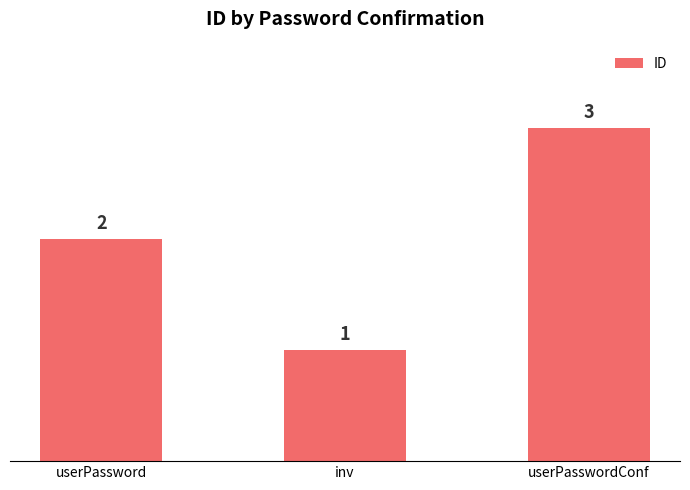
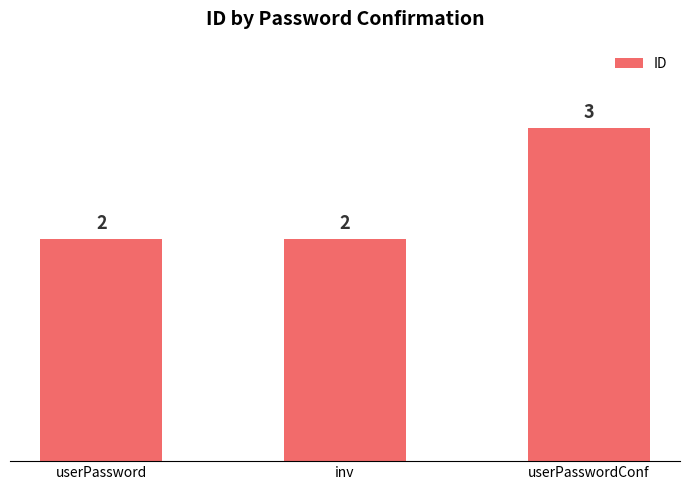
  {
    "userPassword": 2,
-   "inv": 1,
+   "inv": 2,
    "userPasswordConf": 3
  }
